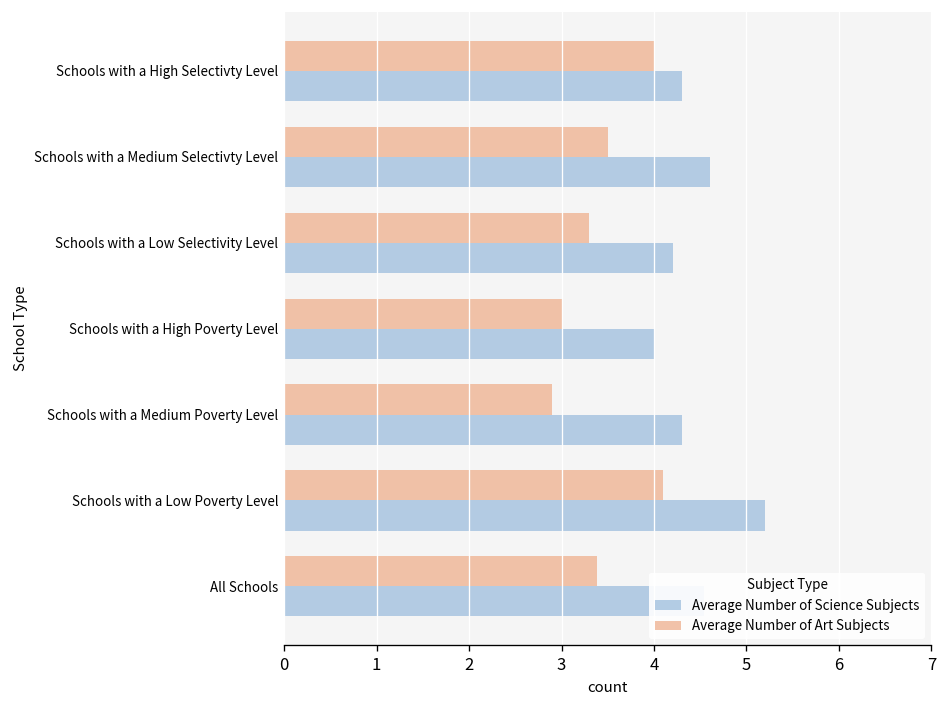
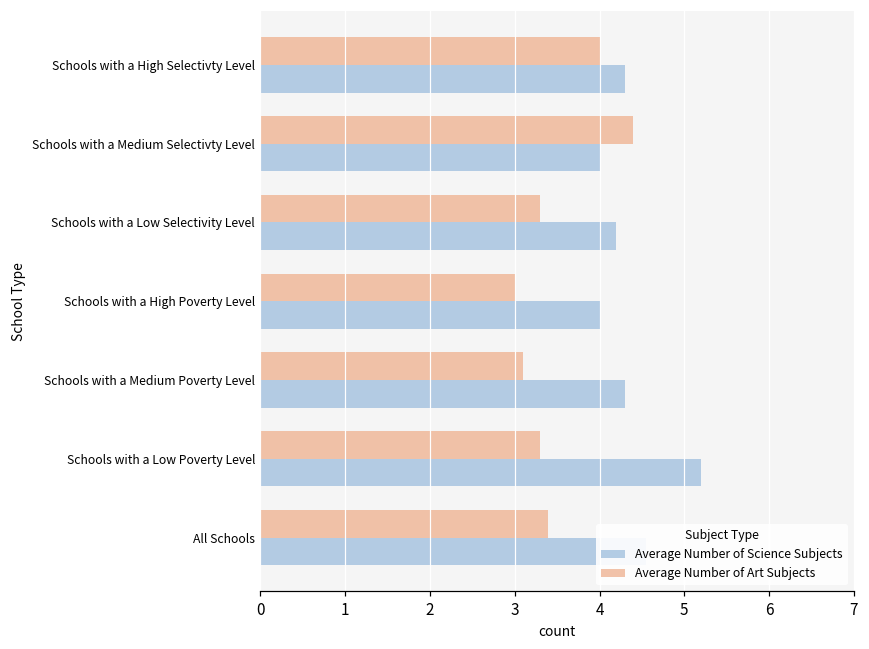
  {
    "Average Number of Science Subjects": {
      "Schools with a High Selectivty Level": 4.3,
-     "Schools with a Medium Selectivty Level": 4.6,
+     "Schools with a Medium Selectivty Level": 4.0,
      "Schools with a Low Selectivity Level": 4.2,
      "Schools with a High Poverty Level": 4.0,
      "Schools with a Medium Poverty Level": 4.3,
      "Schools with a Low Poverty Level": 5.2
    },
    "Average Number of Art Subjects": {
      "Schools with a High Selectivty Level": 4.0,
-     "Schools with a Medium Selectivty Level": 3.5,
+     "Schools with a Medium Selectivty Level": 4.4,
      "Schools with a Low Selectivity Level": 3.3,
      "Schools with a High Poverty Level": 3.0,
-     "Schools with a Medium Poverty Level": 2.9,
-     "Schools with a Low Poverty Level": 4.1,
+     "Schools with a Medium Poverty Level": 3.1,
+     "Schools with a Low Poverty Level": 3.3,
      "All Schools": 3.4
    }
  }
